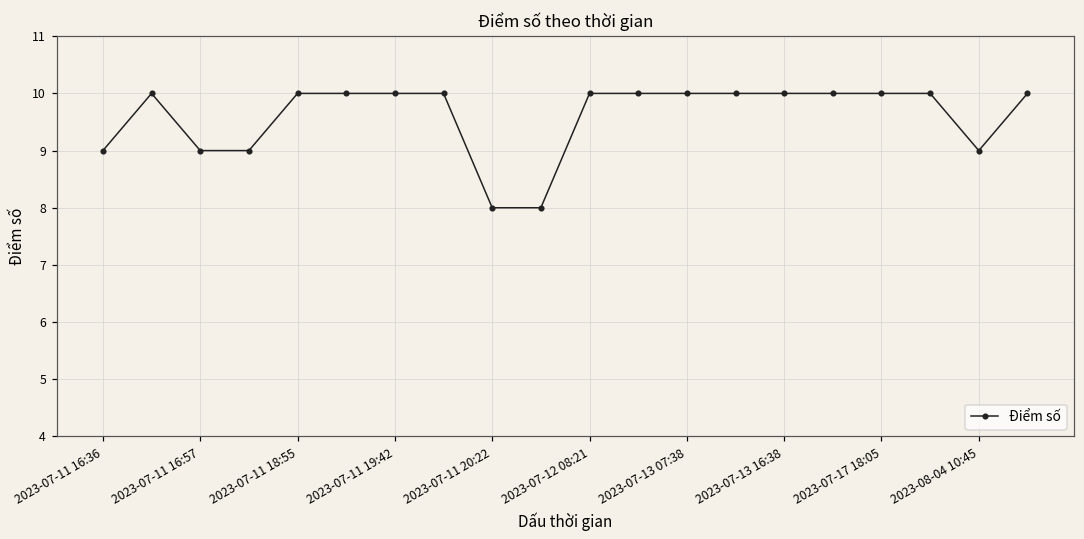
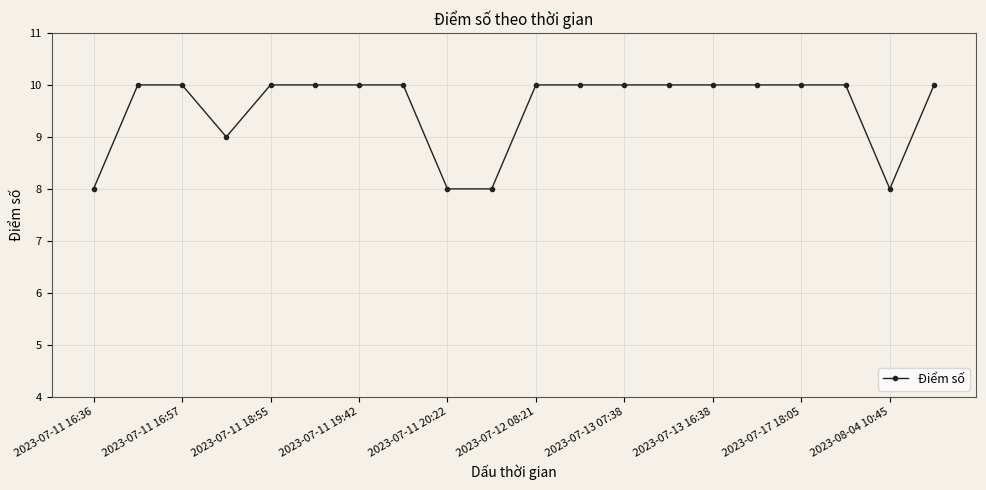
  {
-   "2023-07-11 16:36": 9,
-   "2023-07-11 16:57": 9,
+   "2023-07-11 16:36": 8,
+   "2023-07-11 16:57": 10,
    "2023-07-11 18:55": 10,
    "2023-07-11 19:42": 10,
    "2023-07-11 20:22": 8,
    "2023-07-12 08:21": 10,
    "2023-07-13 07:38": 10,
    "2023-07-13 16:38": 10,
    "2023-07-17 18:05": 10,
-   "2023-08-04 10:45": 9
+   "2023-08-04 10:45": 8
  }
